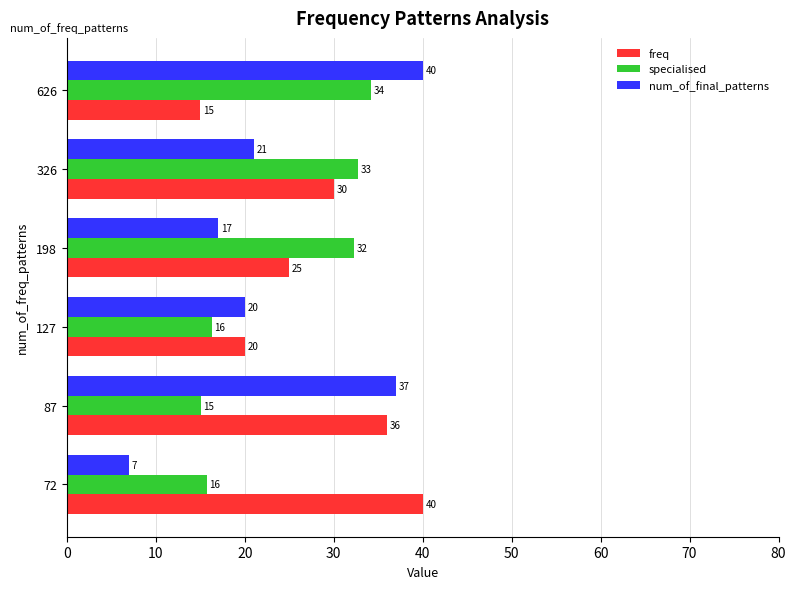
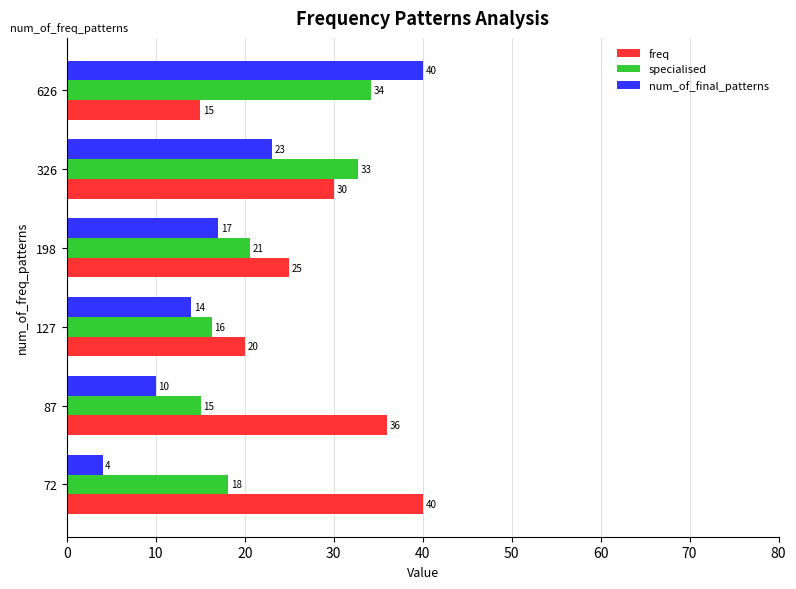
  {
    "freq": {
      "626": 15,
      "326": 30,
      "198": 25,
      "127": 20,
      "87": 36,
      "72": 40
    },
    "specialised": {
      "626": 34,
      "326": 33,
-     "198": 32,
+     "198": 21,
      "127": 16,
      "87": 15,
-     "72": 16
+     "72": 18
    },
    "num_of_final_patterns": {
      "626": 40,
-     "326": 21,
+     "326": 23,
      "198": 17,
-     "127": 20,
-     "87": 37,
-     "72": 7
+     "127": 14,
+     "87": 10,
+     "72": 4
    }
  }
